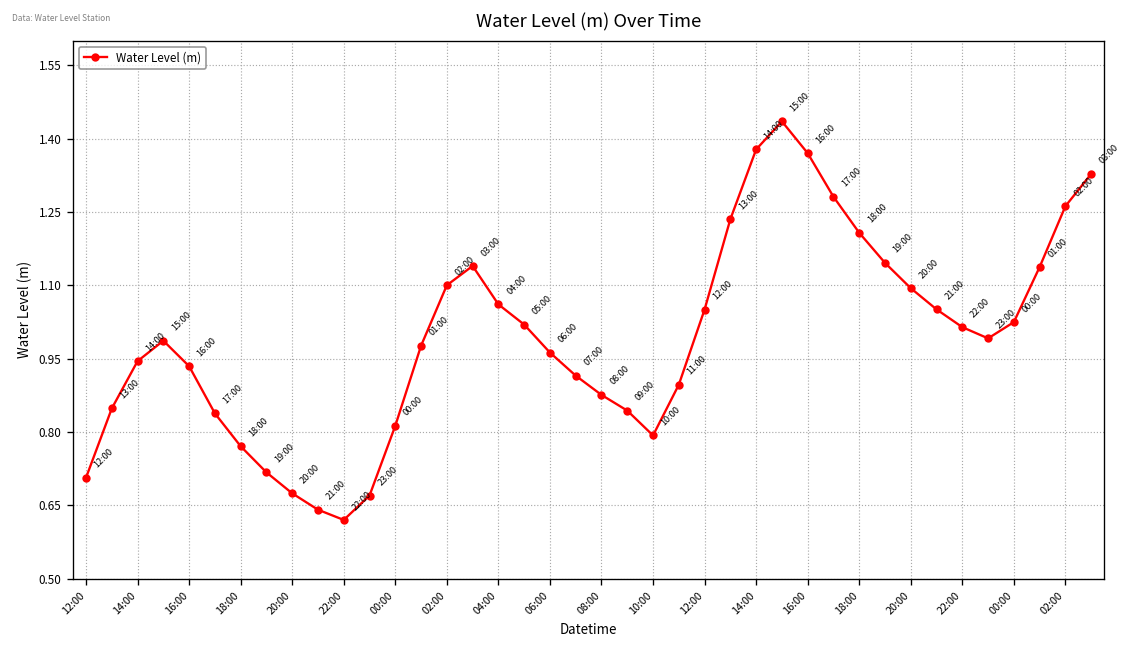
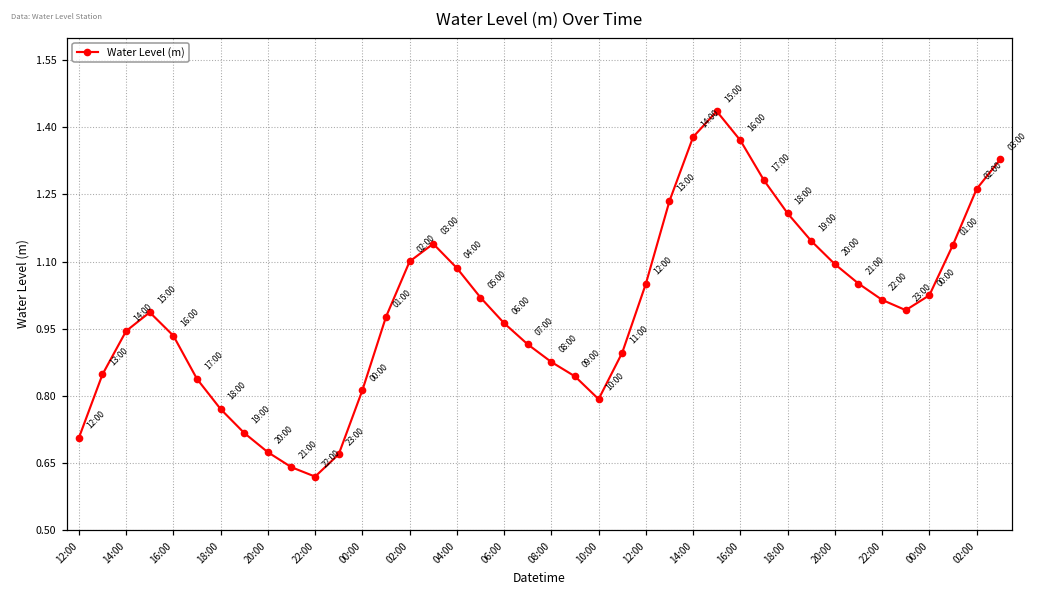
  {
-   "04:00": 1.06
+   "04:00": 1.09
  }
